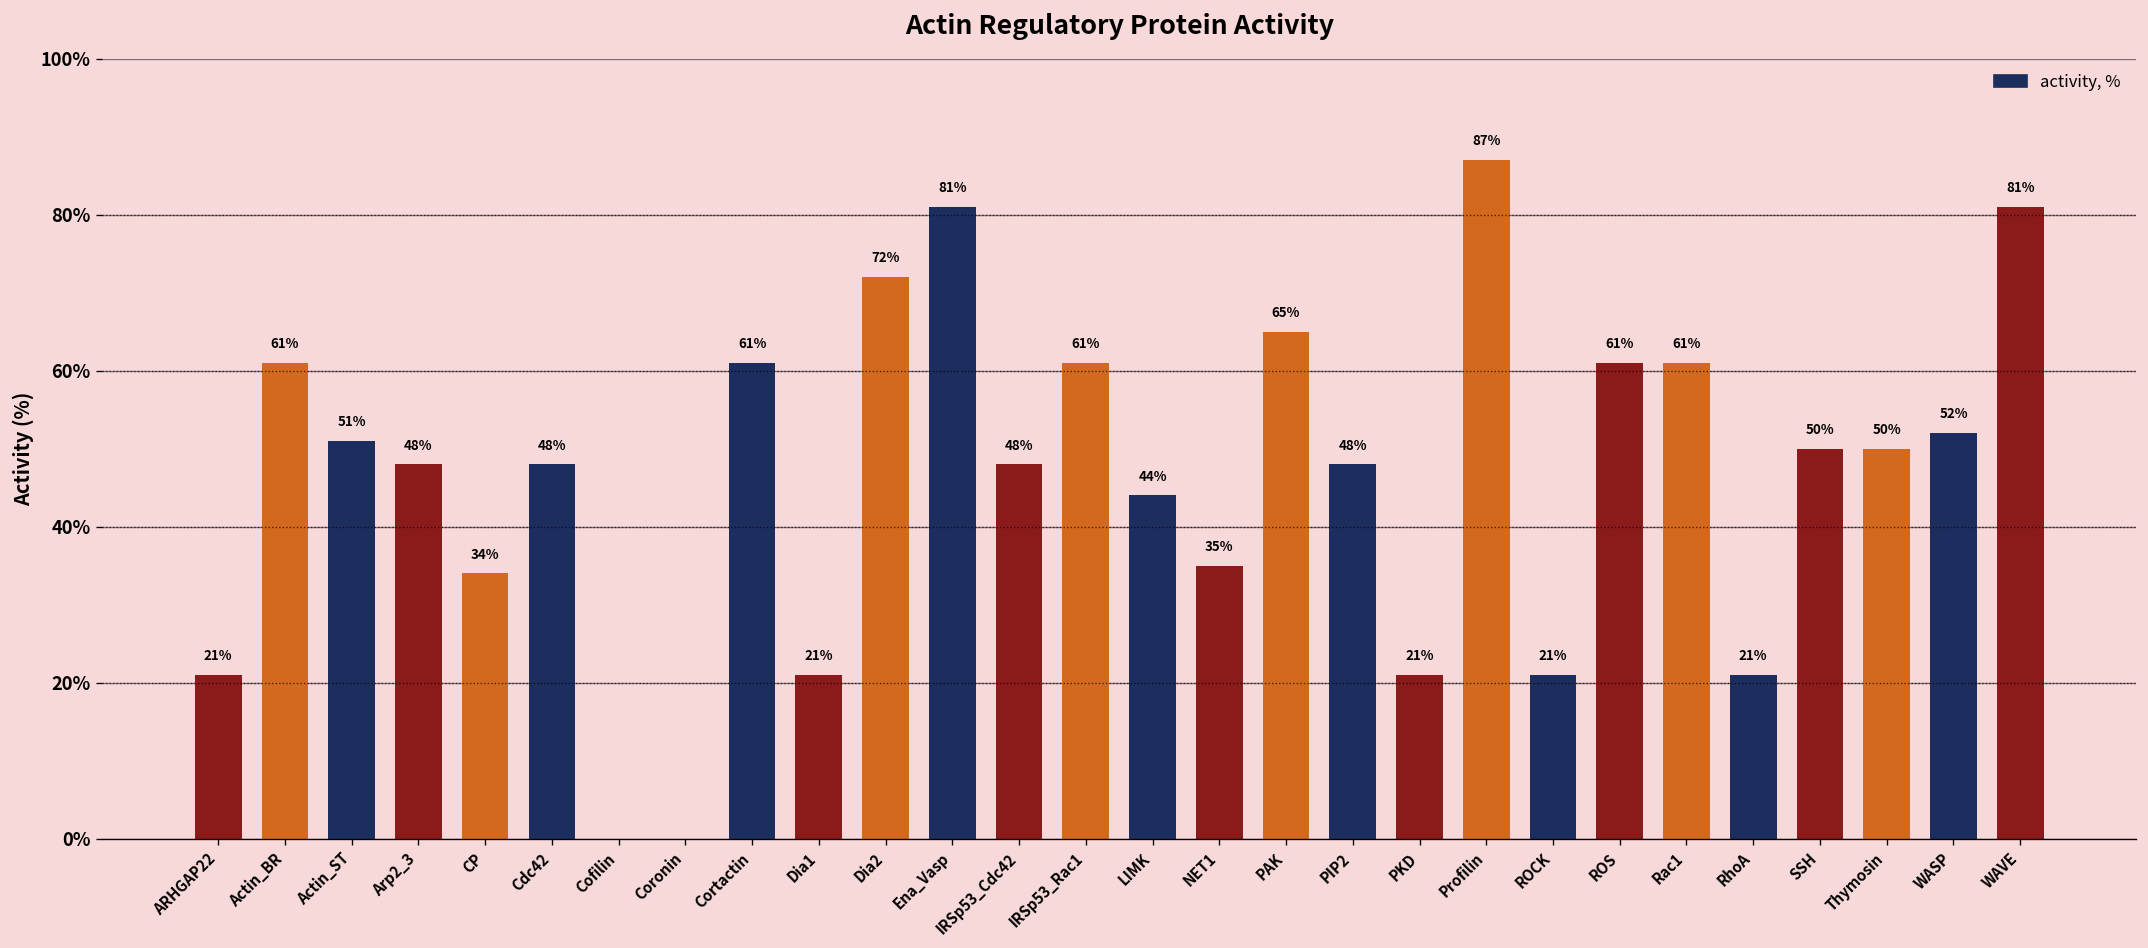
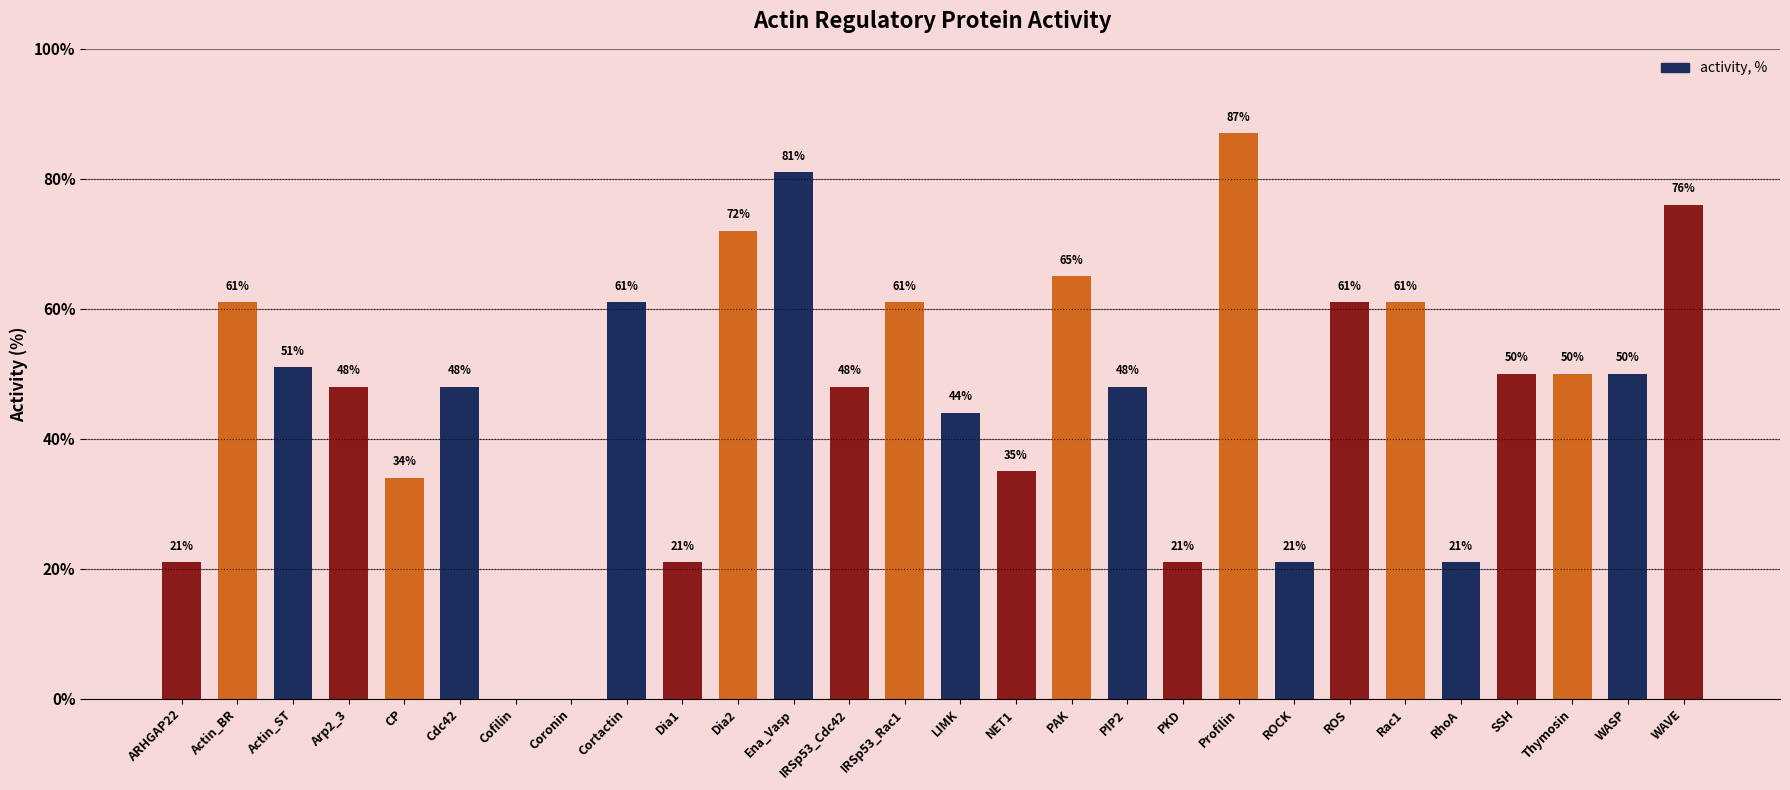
  {
    "ARHGAP22": "21%",
    "Actin_BR": "61%",
    "Actin_ST": "51%",
    "Arp2_3": "48%",
    "CP": "34%",
    "Cdc42": "48%",
    "Cortactin": "61%",
    "Dia1": "21%",
    "Dia2": "72%",
    "Ena_Vasp": "81%",
    "IRSp53_Cdc42": "48%",
    "IRSp53_Rac1": "61%",
    "LIMK": "44%",
    "NET1": "35%",
    "PAK": "65%",
    "PIP2": "48%",
    "PKD": "21%",
    "Profilin": "87%",
    "ROCK": "21%",
    "ROS": "61%",
    "Rac1": "61%",
    "RhoA": "21%",
    "SSH": "50%",
    "Thymosin": "50%",
-   "WASP": "52%",
-   "WAVE": "81%"
+   "WASP": "50%",
+   "WAVE": "76%"
  }
